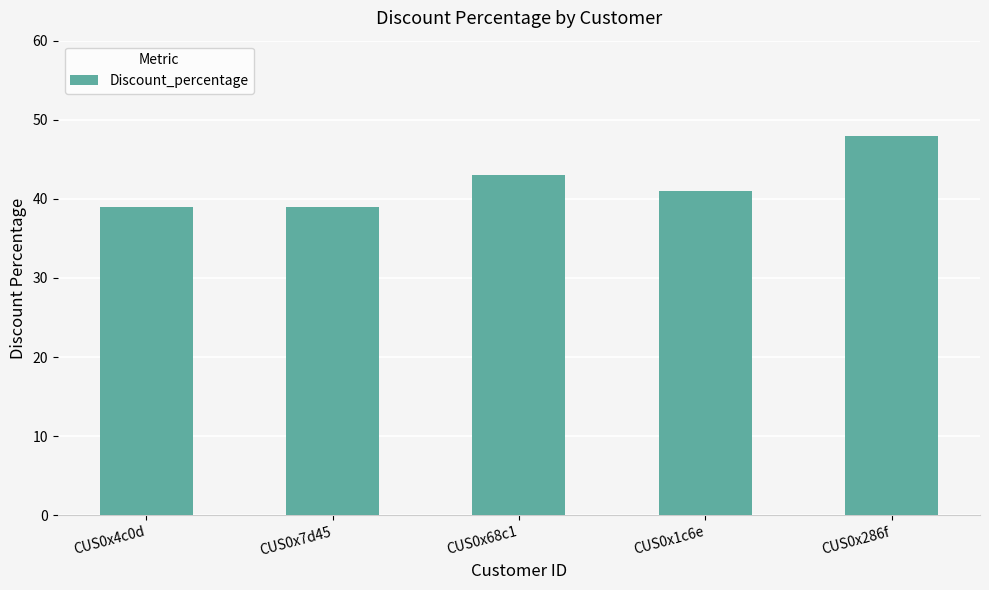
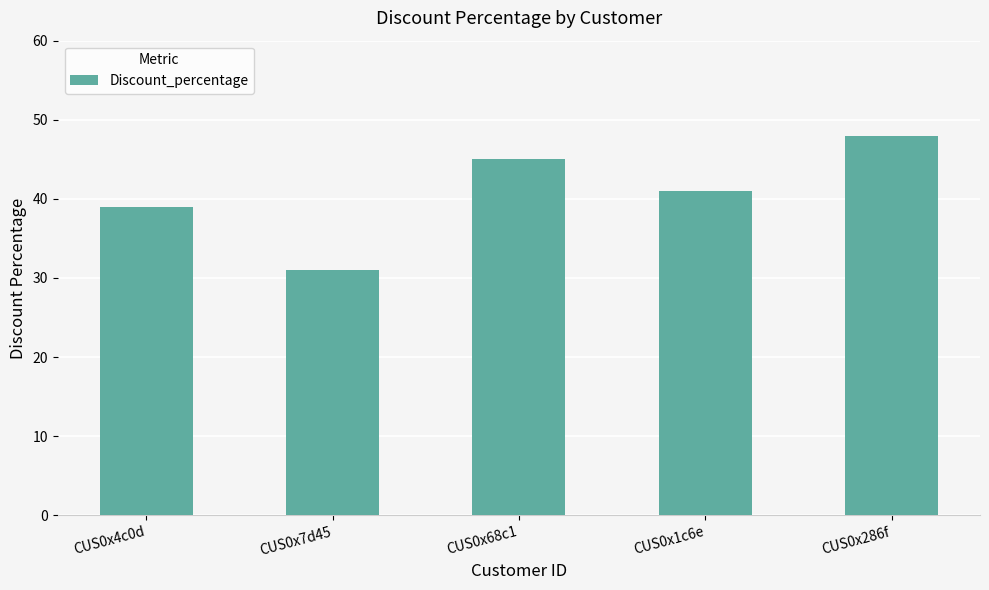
  {
    "CUS0x4c0d": 39,
-   "CUS0x7d45": 39,
-   "CUS0x68c1": 43,
+   "CUS0x7d45": 31,
+   "CUS0x68c1": 45,
    "CUS0x1c6e": 41,
    "CUS0x286f": 48
  }
